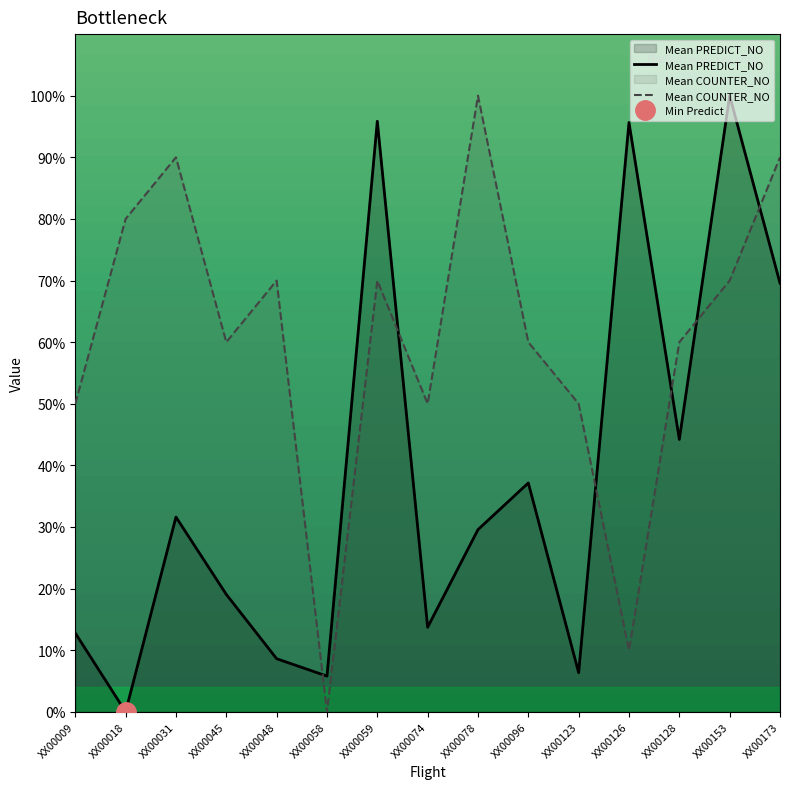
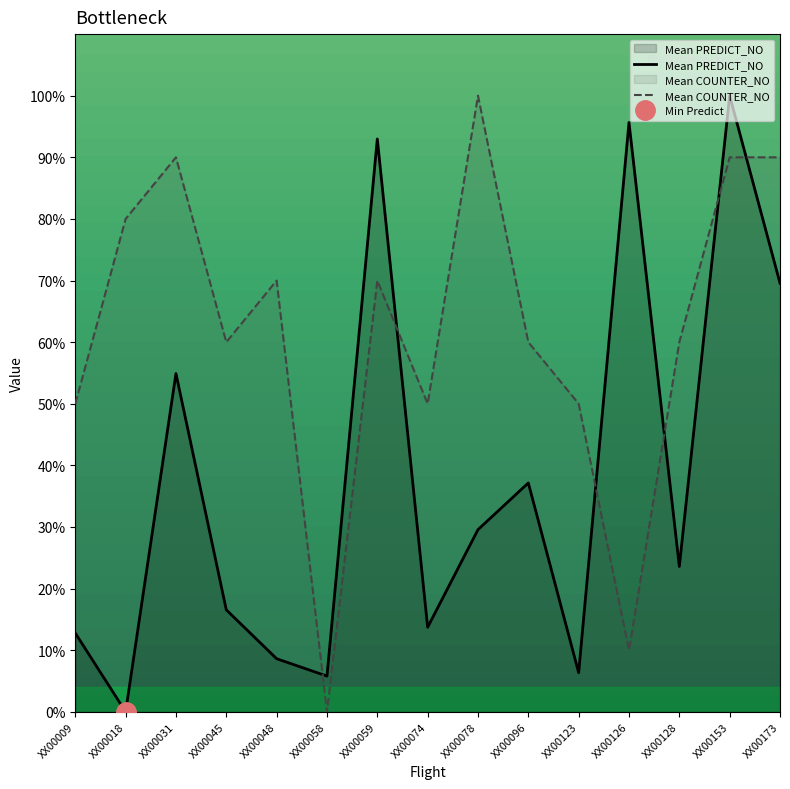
  {
    "Mean PREDICT_NO": {
      "XX00009": "13%",
-     "XX00031": "32%",
-     "XX00045": "19%",
+     "XX00031": "55%",
+     "XX00045": "17%",
      "XX00048": "9%",
      "XX00058": "6%",
-     "XX00059": "96%",
+     "XX00059": "93%",
      "XX00074": "14%",
      "XX00078": "30%",
      "XX00096": "37%",
      "XX00123": "6%",
      "XX00126": "96%",
-     "XX00128": "44%",
+     "XX00128": "24%",
      "XX00173": "70%"
    },
    "Mean COUNTER_NO": {
      "XX00009": "50%",
      "XX00018": "80%",
      "XX00031": "90%",
      "XX00045": "60%",
      "XX00048": "70%",
      "XX00059": "70%",
      "XX00074": "50%",
      "XX00078": "100%",
      "XX00096": "60%",
      "XX00123": "50%",
      "XX00126": "10%",
      "XX00128": "60%",
-     "XX00153": "70%",
+     "XX00153": "90%",
      "XX00173": "90%"
    }
  }
